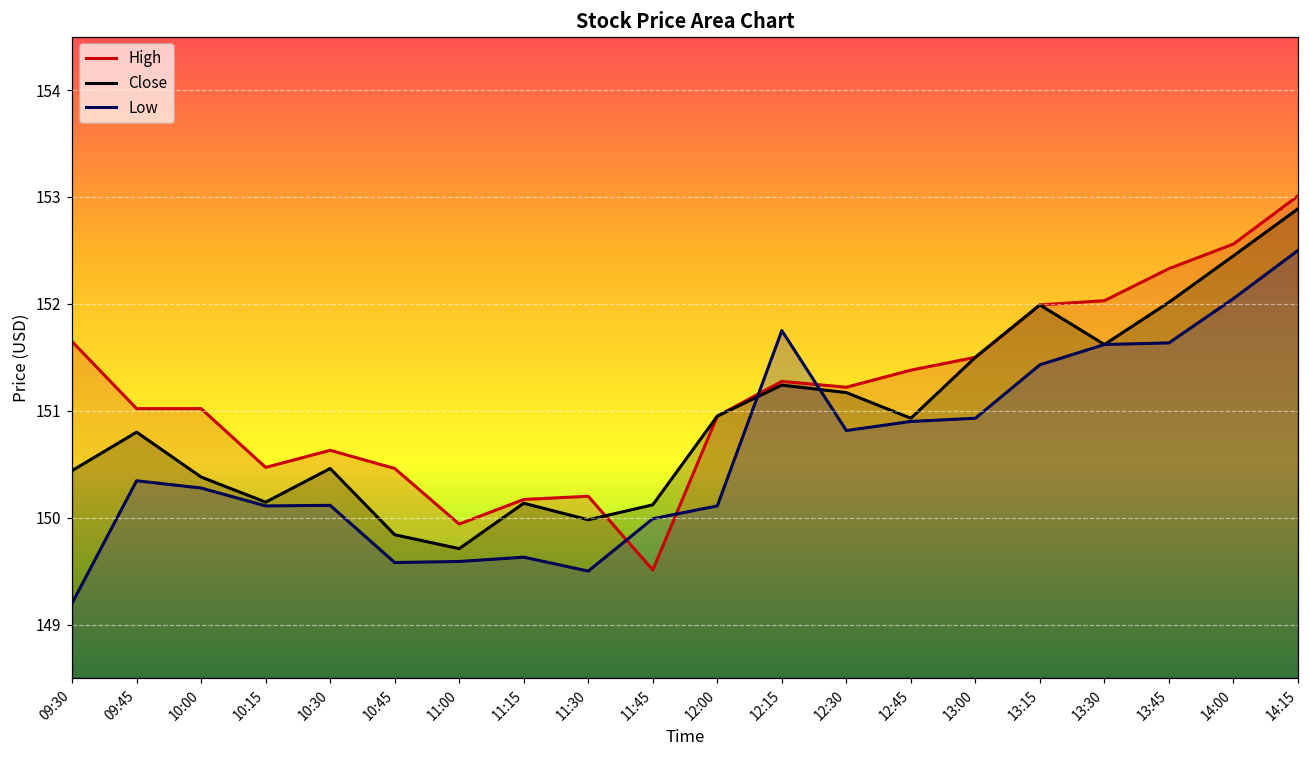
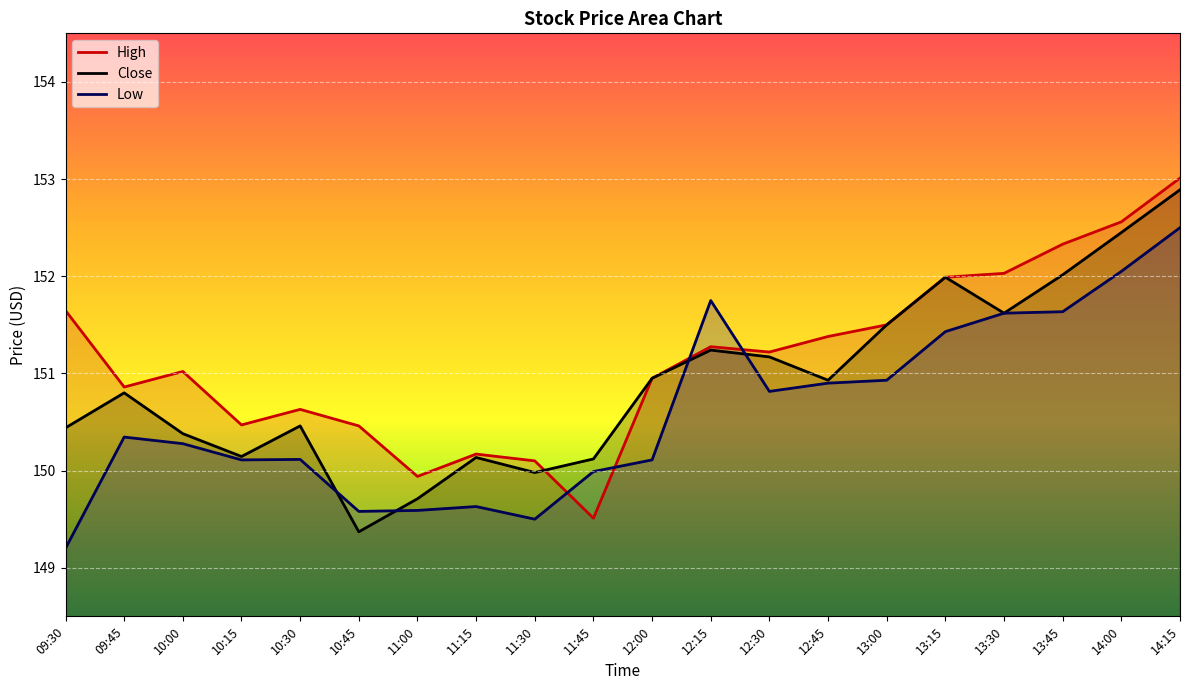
  {
    "High": {
      "09:30": 151.6,
-     "09:45": 151.0,
+     "09:45": 150.9,
      "10:00": 151.0,
      "10:15": 150.5,
      "10:30": 150.6,
      "10:45": 150.5,
      "11:00": 149.9,
      "11:15": 150.2,
-     "11:30": 150.2,
+     "11:30": 150.1,
      "11:45": 149.5,
      "12:15": 151.3,
      "12:30": 151.2,
      "12:45": 151.4,
      "13:30": 152.0,
      "13:45": 152.3,
      "14:00": 152.6,
      "14:15": 153.0
    },
    "Close": {
      "09:30": 150.4,
      "09:45": 150.8,
      "10:00": 150.4,
      "10:15": 150.1,
      "10:30": 150.5,
-     "10:45": 149.8,
+     "10:45": 149.4,
      "11:00": 149.7,
      "11:15": 150.1,
      "11:30": 150.0,
      "11:45": 150.1,
      "12:15": 151.2,
      "12:30": 151.2,
      "12:45": 150.9,
      "13:45": 152.0,
      "14:00": 152.5,
      "14:15": 152.9
    },
    "Low": {
      "09:30": 149.2,
      "09:45": 150.3,
      "10:00": 150.3,
      "10:15": 150.1,
      "10:30": 150.1,
      "10:45": 149.6,
      "11:00": 149.6,
      "11:15": 149.6,
      "11:30": 149.5,
      "11:45": 150.0,
      "12:00": 150.1,
      "12:15": 151.8,
      "12:30": 150.8,
      "12:45": 150.9,
      "13:00": 150.9,
      "13:15": 151.4,
      "13:45": 151.6,
      "14:00": 152.1,
      "14:15": 152.5
    }
  }
